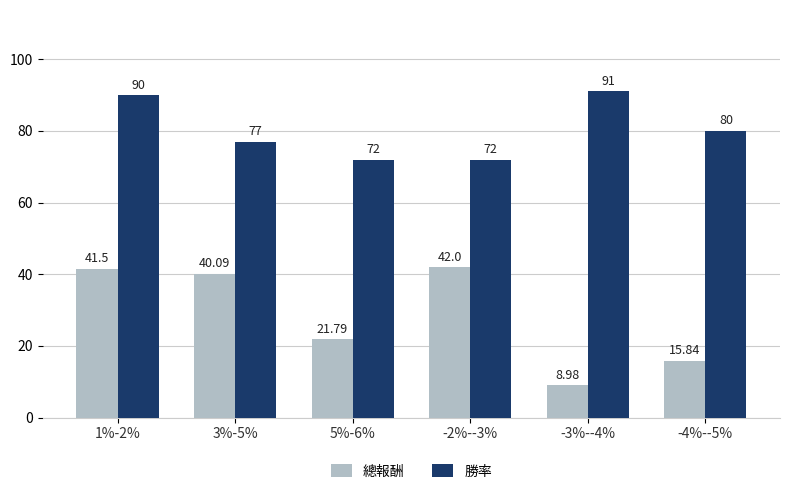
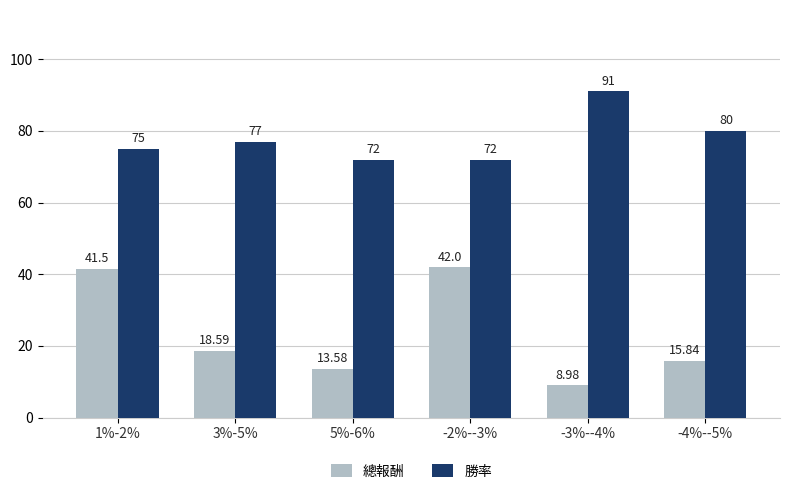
  {
    "總報酬": {
      "1%-2%": 41.5,
-     "3%-5%": 40.09,
-     "5%-6%": 21.79,
+     "3%-5%": 18.59,
+     "5%-6%": 13.58,
      "-2%--3%": 42.0,
      "-3%--4%": 8.98,
      "-4%--5%": 15.84
    },
    "勝率": {
-     "1%-2%": 90,
+     "1%-2%": 75,
      "3%-5%": 77,
      "5%-6%": 72,
      "-2%--3%": 72,
      "-3%--4%": 91,
      "-4%--5%": 80
    }
  }
